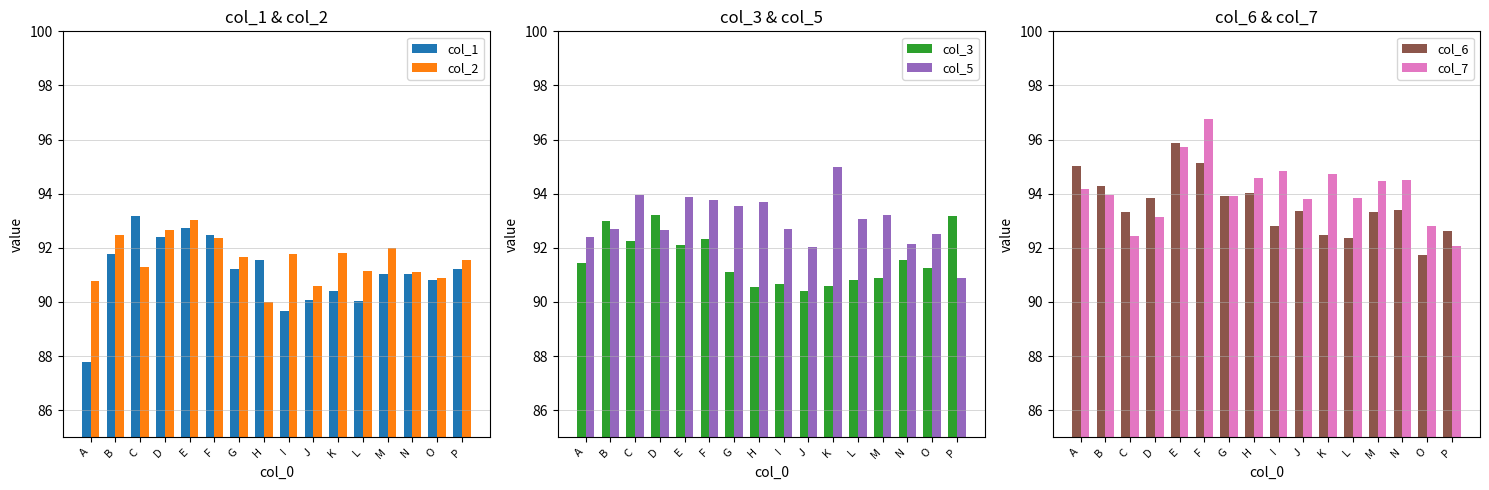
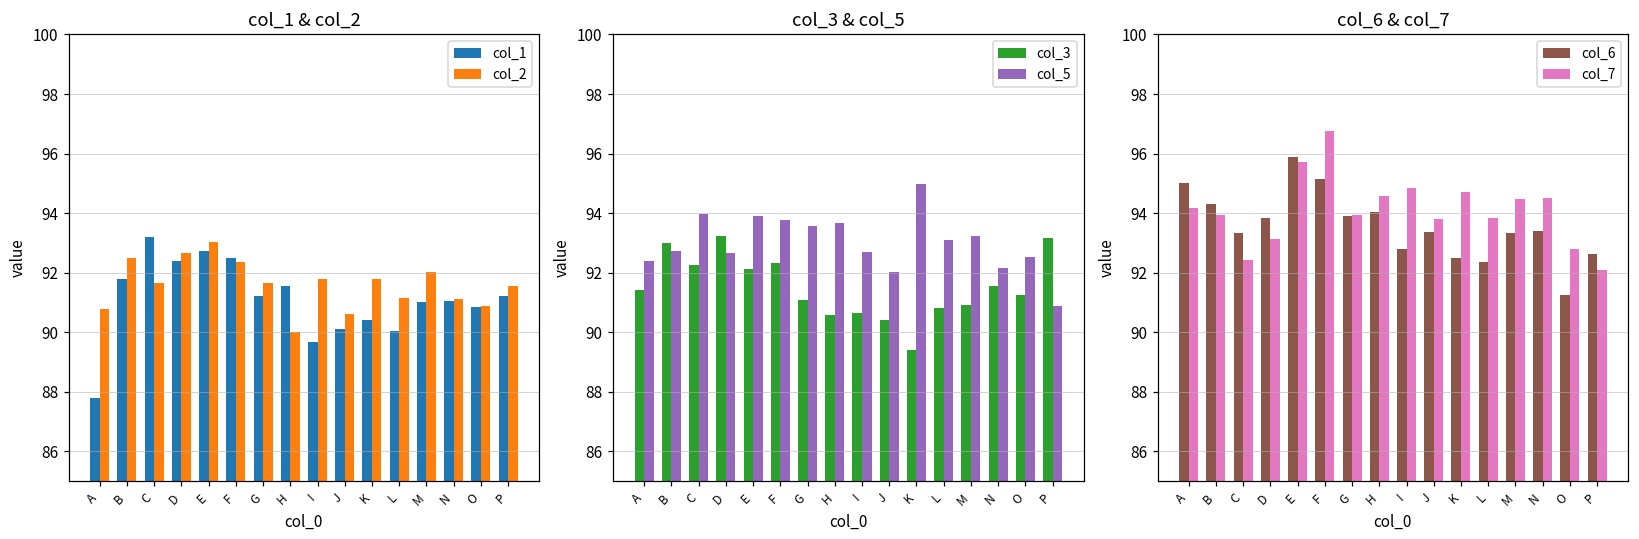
  {
    "col_1 & col_2": {
      "col_1": {
        "A": 87.8,
        "B": 91.8,
        "C": 93.2,
        "D": 92.4,
        "E": 92.7,
        "F": 92.5,
        "G": 91.2,
        "H": 91.6,
        "I": 89.7,
        "J": 90.1,
        "K": 90.4,
        "L": 90.0,
        "M": 91.0,
        "N": 91.1,
        "O": 90.8,
        "P": 91.2
      },
      "col_2": {
        "A": 90.8,
        "B": 92.5,
-       "C": 91.3,
+       "C": 91.6,
        "D": 92.7,
        "E": 93.0,
        "F": 92.4,
        "G": 91.7,
        "H": 90.0,
        "I": 91.8,
        "J": 90.6,
        "K": 91.8,
        "L": 91.2,
        "M": 92.0,
        "N": 91.1,
        "O": 90.9,
        "P": 91.5
      }
    },
    "col_3 & col_5": {
      "col_3": {
        "A": 91.4,
        "B": 93.0,
        "C": 92.2,
        "D": 93.2,
        "E": 92.1,
        "F": 92.3,
        "G": 91.1,
        "H": 90.6,
        "I": 90.7,
        "J": 90.4,
-       "K": 90.6,
+       "K": 89.4,
        "L": 90.8,
        "M": 90.9,
        "N": 91.5,
        "O": 91.3,
        "P": 93.2
      },
      "col_5": {
        "A": 92.4,
        "B": 92.7,
        "C": 94.0,
        "D": 92.7,
        "E": 93.9,
        "F": 93.8,
        "G": 93.6,
        "H": 93.7,
        "I": 92.7,
        "J": 92.0,
        "K": 95.0,
        "L": 93.1,
        "M": 93.2,
        "N": 92.2,
        "O": 92.5,
        "P": 90.9
      }
    },
    "col_6 & col_7": {
      "col_6": {
        "A": 95.0,
        "B": 94.3,
        "C": 93.3,
        "D": 93.9,
        "E": 95.9,
        "F": 95.1,
        "G": 93.9,
        "H": 94.0,
        "I": 92.8,
        "J": 93.4,
        "K": 92.5,
        "L": 92.4,
        "M": 93.3,
        "N": 93.4,
-       "O": 91.7,
+       "O": 91.3,
        "P": 92.6
      },
      "col_7": {
        "A": 94.2,
        "B": 93.9,
        "C": 92.4,
        "D": 93.1,
        "E": 95.7,
        "F": 96.8,
        "G": 93.9,
        "H": 94.6,
        "I": 94.8,
        "J": 93.8,
        "K": 94.7,
        "L": 93.8,
        "M": 94.5,
        "N": 94.5,
        "O": 92.8,
        "P": 92.1
      }
    }
  }
